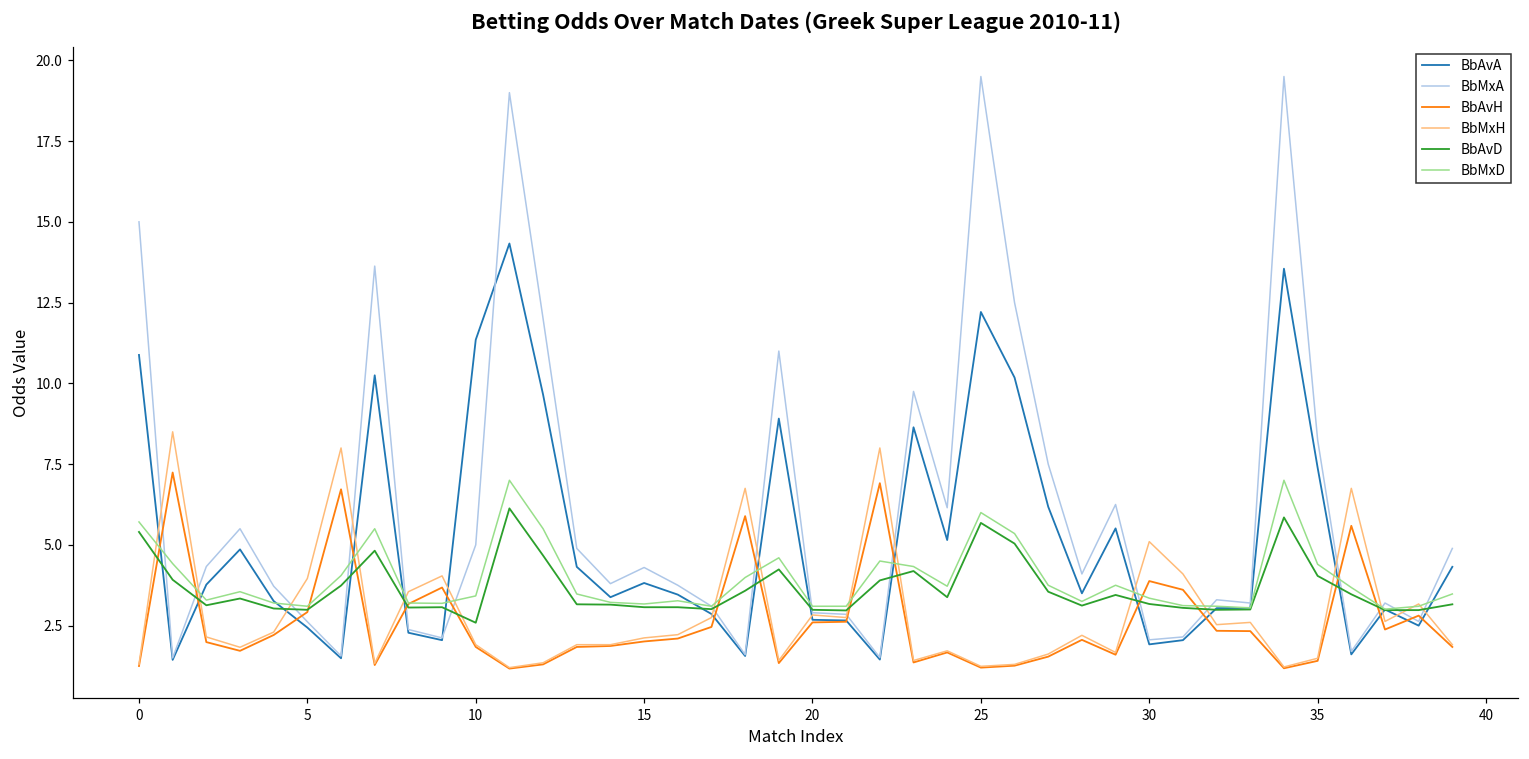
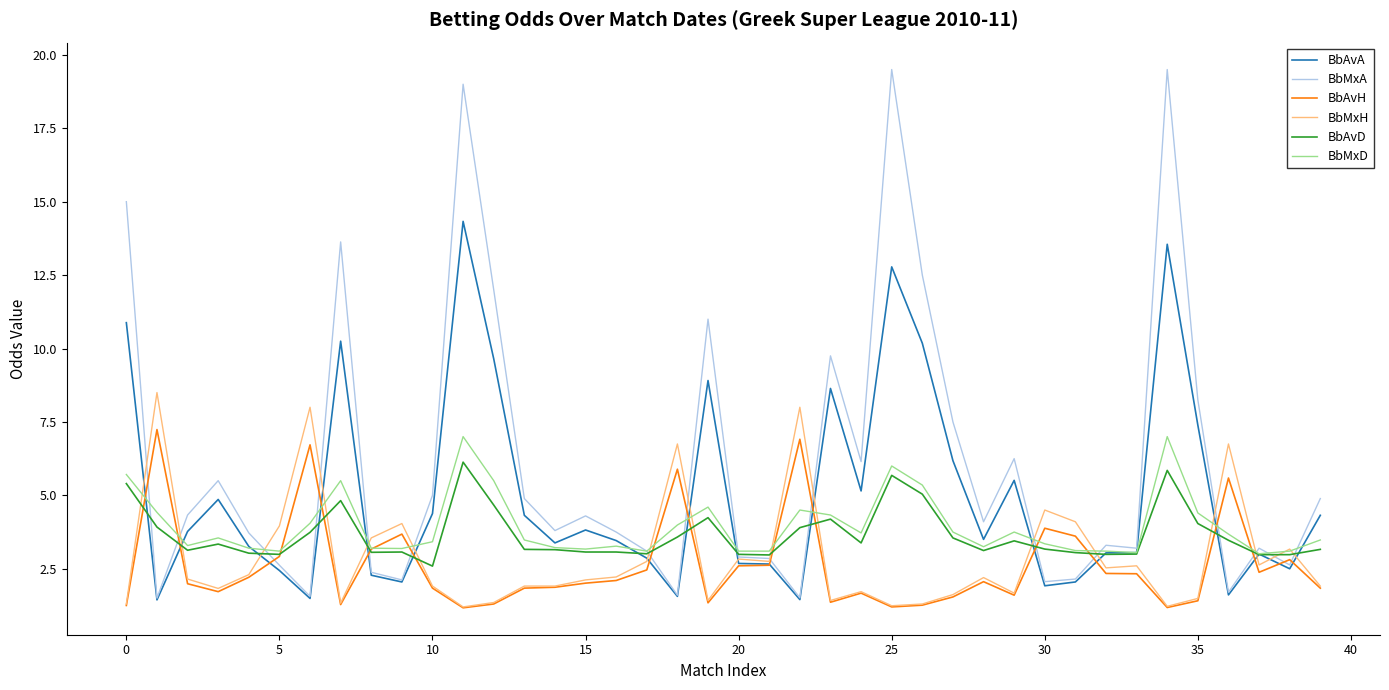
  {
    "BbAvA": {
      "0": 10.9,
      "5": 2.4,
-     "10": 11.4,
+     "10": 4.4,
      "15": 3.8,
-     "25": 12.2,
+     "25": 12.8,
      "30": 1.9,
      "35": 7.4
    },
    "BbMxA": {
      "0": 15.0,
      "5": 2.6,
      "10": 5.0,
      "15": 4.3,
      "25": 19.5,
      "30": 2.1,
      "35": 8.3
    },
    "BbAvH": {
      "15": 2.0,
      "30": 3.9
    },
    "BbMxH": {
      "5": 4.0,
      "15": 2.1,
-     "30": 5.1
+     "30": 4.5
    },
    "BbAvD": {
      "0": 5.4,
      "10": 2.6,
      "15": 3.1,
      "20": 3.0,
      "25": 5.7,
      "30": 3.2,
      "35": 4.0
    },
    "BbMxD": {
      "0": 5.7,
      "5": 3.1,
      "10": 3.4,
      "15": 3.2,
      "20": 3.1,
      "25": 6.0,
      "30": 3.4,
      "35": 4.4
    }
  }
